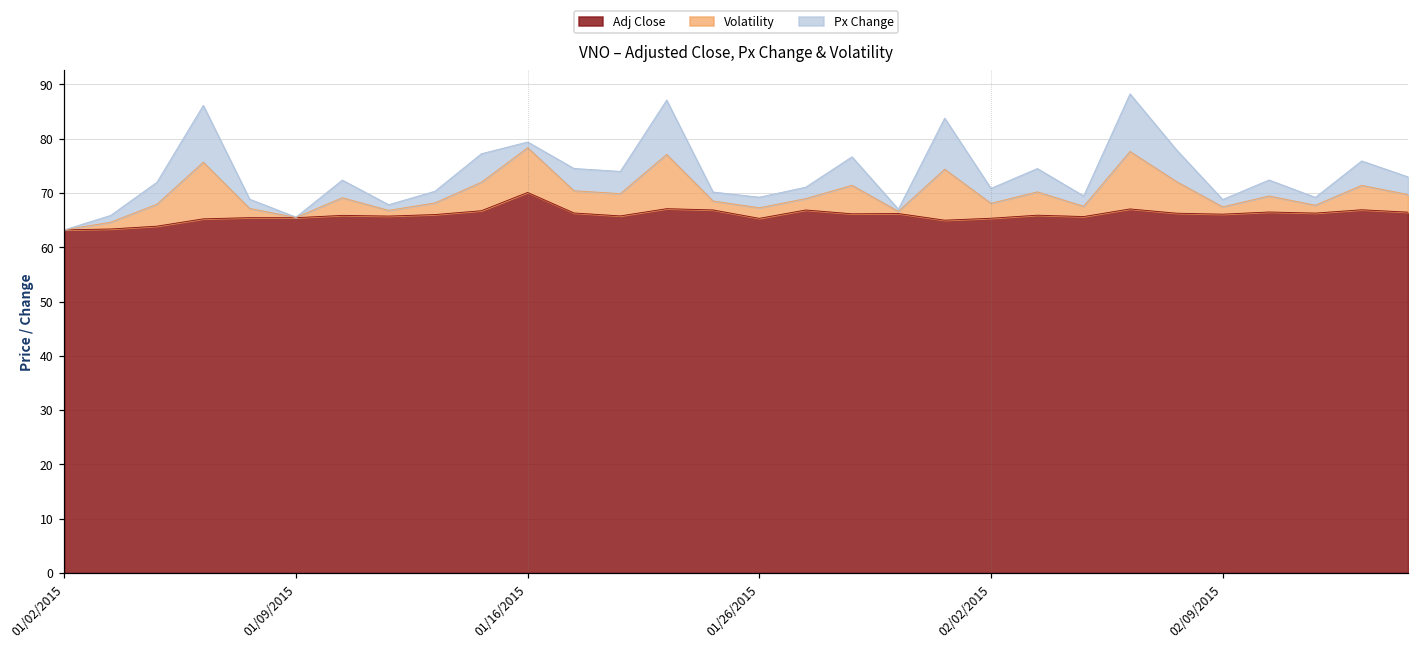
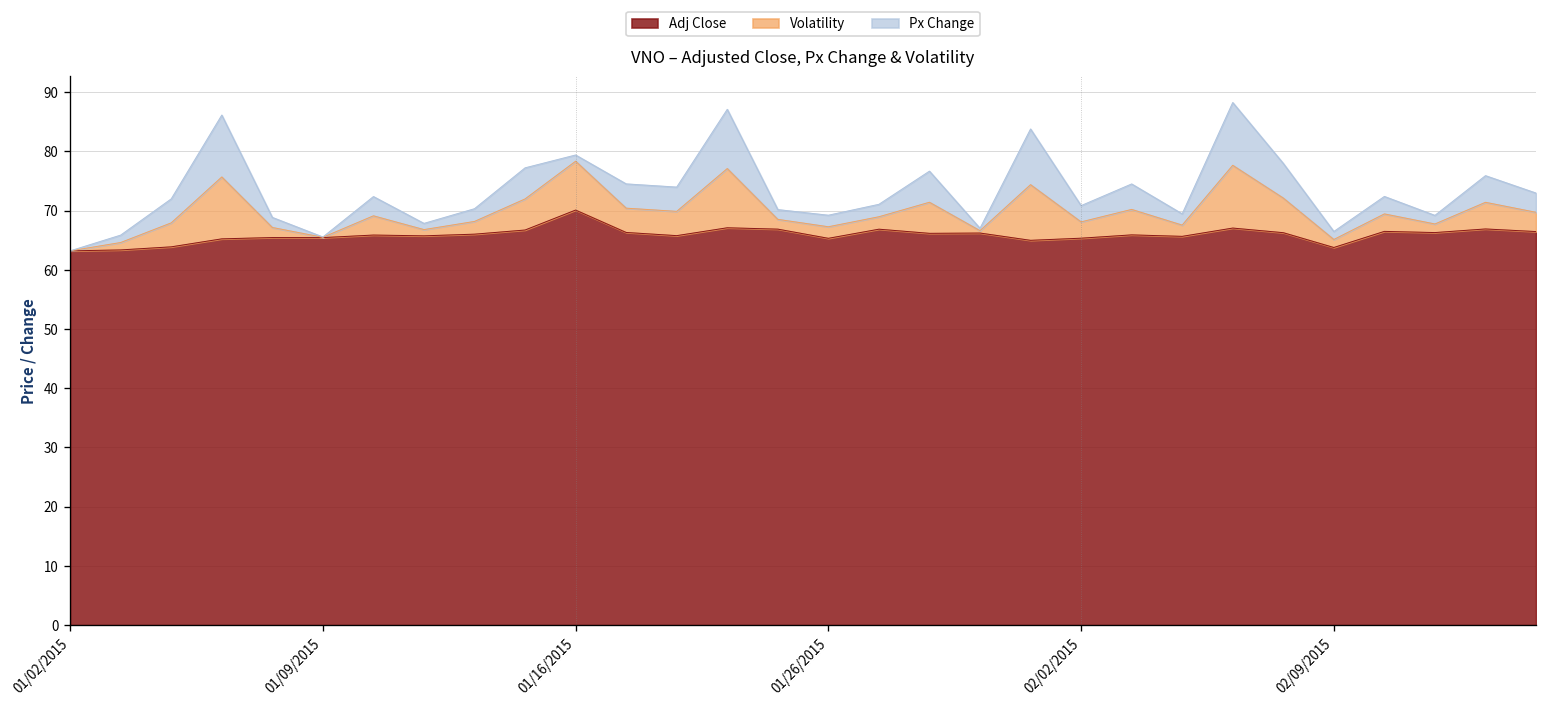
  {
    "Adj Close": {
      "01/16/2015": 70,
      "01/26/2015": 65,
      "02/02/2015": 65,
-     "02/09/2015": 66
+     "02/09/2015": 64
    },
    "Volatility": {
      "01/16/2015": 8,
      "01/26/2015": 2,
      "02/02/2015": 3,
      "02/09/2015": 1
    },
    "Px Change": {
      "01/16/2015": 1,
      "01/26/2015": 2,
      "02/02/2015": 3,
      "02/09/2015": 1
    }
  }
